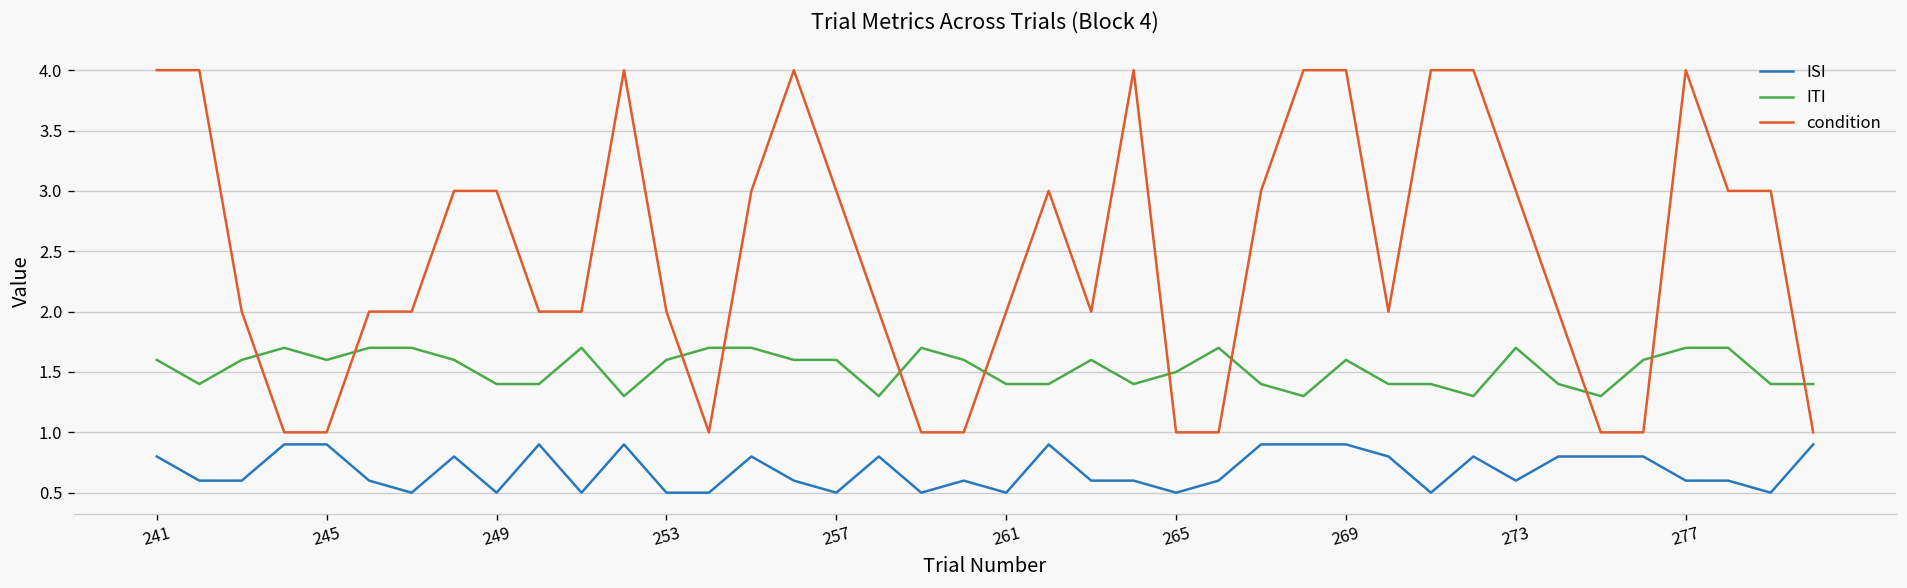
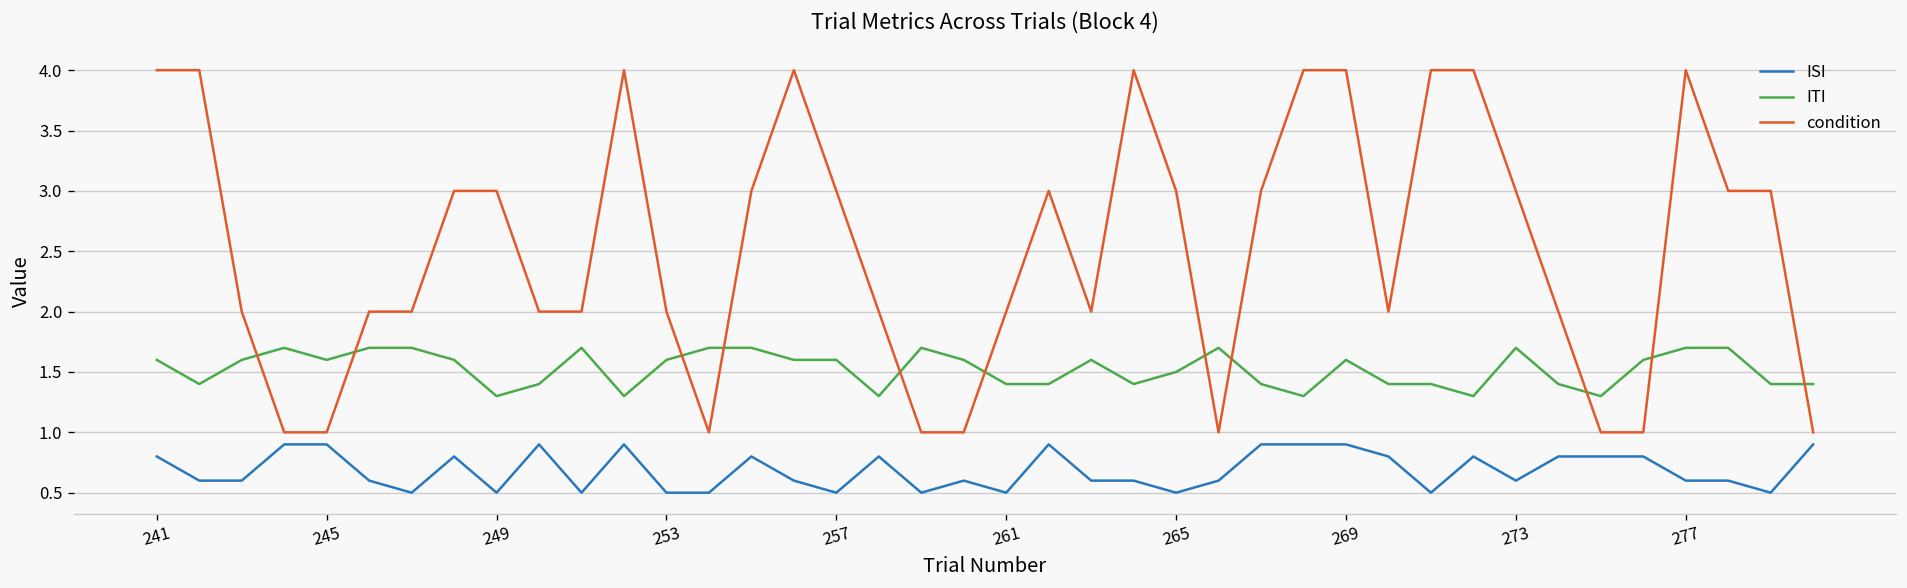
  {
    "ISI": {
      "241": 0.8,
      "245": 0.9,
      "249": 0.5,
      "253": 0.5,
      "257": 0.5,
      "261": 0.5,
      "265": 0.5,
      "269": 0.9,
      "273": 0.6,
      "277": 0.6
    },
    "ITI": {
      "241": 1.6,
      "245": 1.6,
-     "249": 1.4,
+     "249": 1.3,
      "253": 1.6,
      "257": 1.6,
      "261": 1.4,
      "265": 1.5,
      "269": 1.6,
      "273": 1.7,
      "277": 1.7
    },
    "condition": {
      "241": 4,
      "245": 1,
      "249": 3,
      "253": 2,
      "257": 3,
      "261": 2,
-     "265": 1,
+     "265": 3,
      "269": 4,
      "273": 3,
      "277": 4
    }
  }
